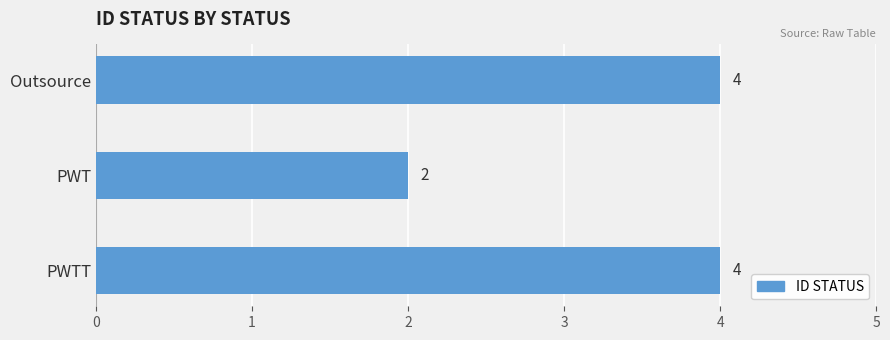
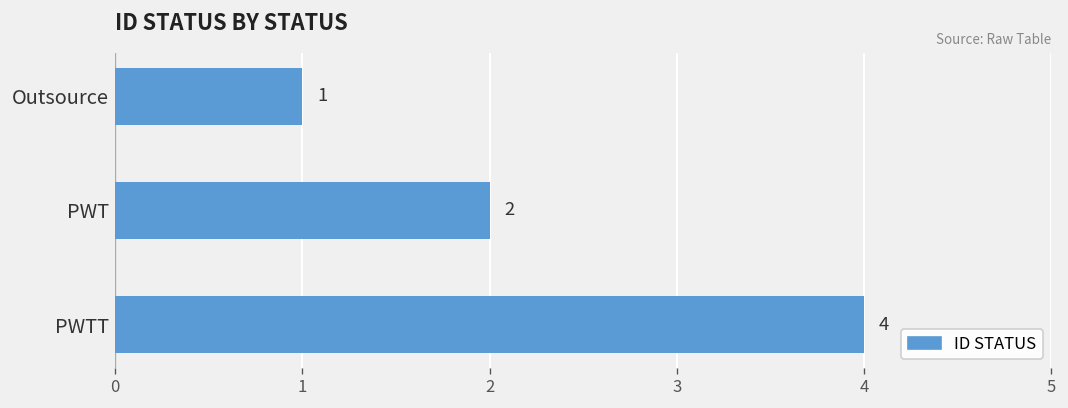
  {
-   "Outsource": 4,
+   "Outsource": 1,
    "PWT": 2,
    "PWTT": 4
  }
